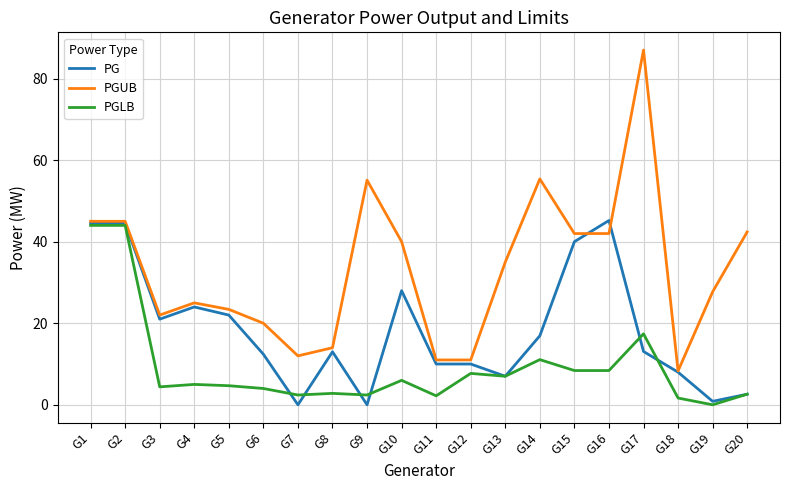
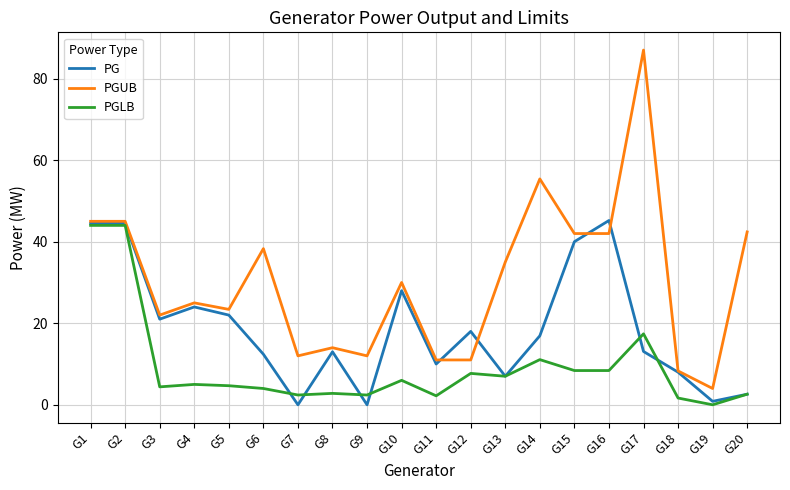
  {
    "PG": {
      "G3": 21,
      "G4": 24,
      "G5": 22,
      "G6": 12,
      "G7": 0,
      "G8": 13,
      "G9": 0,
      "G10": 28,
      "G11": 10,
-     "G12": 10,
+     "G12": 18,
      "G14": 17,
      "G15": 40,
      "G16": 45,
      "G17": 13,
      "G19": 1
    },
    "PGUB": {
      "G3": 22,
      "G4": 25,
      "G5": 23,
-     "G6": 20,
+     "G6": 38,
      "G7": 12,
      "G8": 14,
-     "G9": 55,
-     "G10": 40,
+     "G9": 12,
+     "G10": 30,
      "G11": 11,
      "G12": 11,
      "G13": 35,
      "G14": 55,
      "G15": 42,
      "G16": 42,
      "G17": 87,
-     "G19": 28,
+     "G19": 4,
      "G20": 42
    },
    "PGLB": {
      "G3": 4,
      "G4": 5,
      "G5": 5,
      "G6": 4,
      "G7": 2,
      "G8": 3,
      "G9": 2,
      "G10": 6,
      "G11": 2,
      "G12": 8,
      "G14": 11,
      "G15": 8,
      "G16": 8,
      "G17": 17,
      "G18": 2,
      "G19": 0
    }
  }
